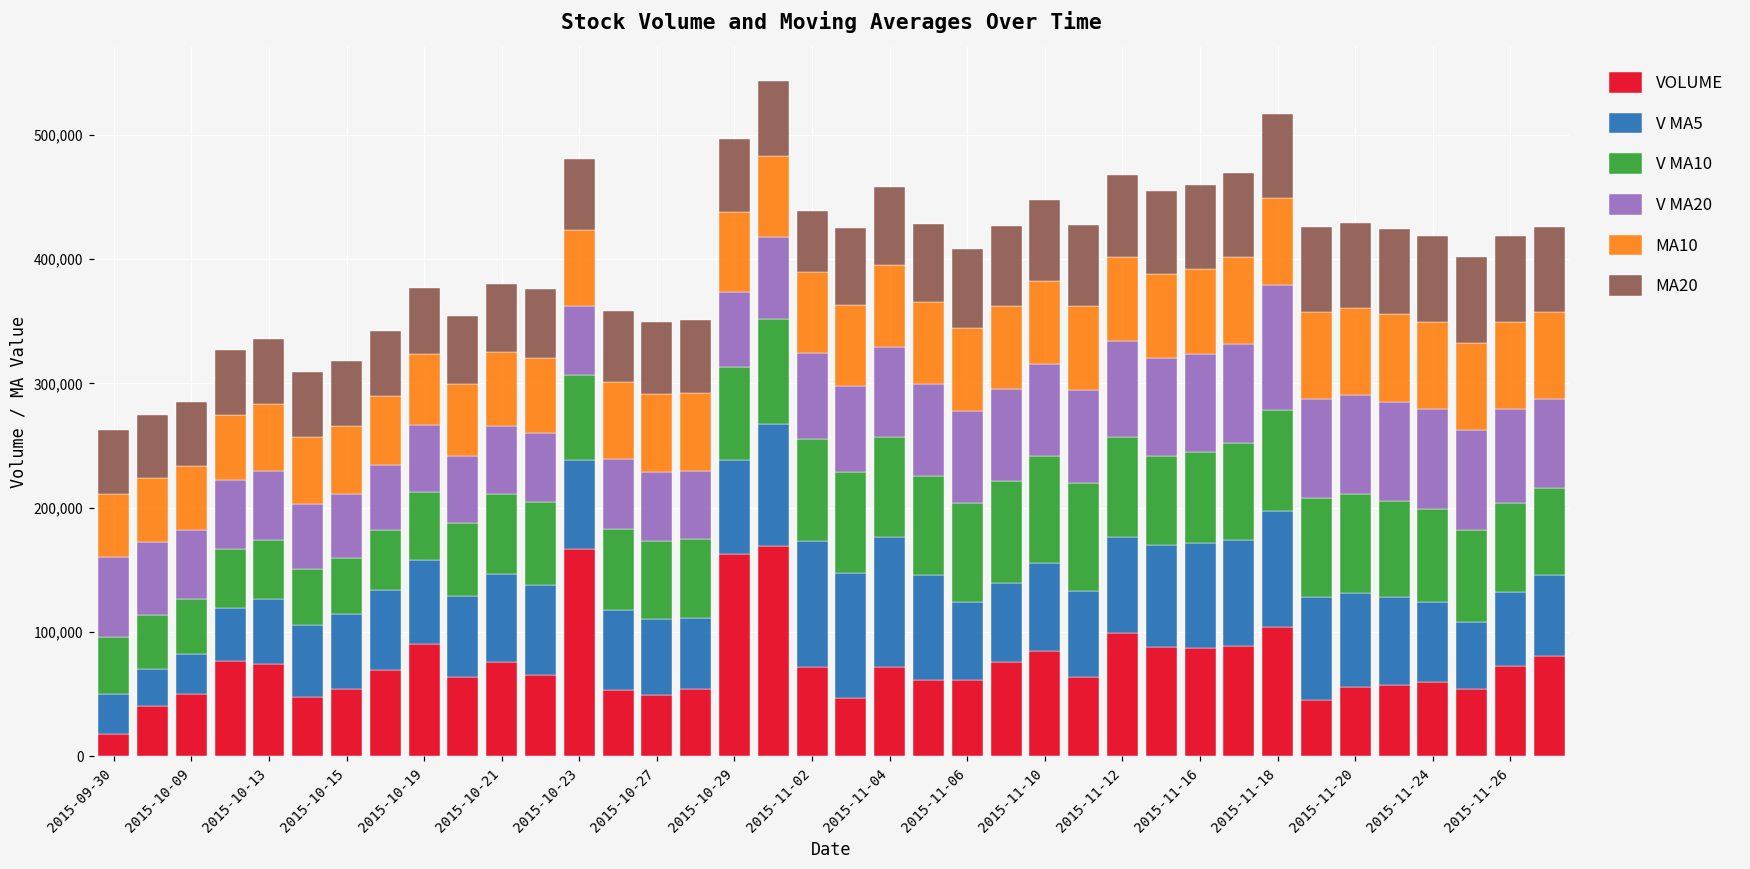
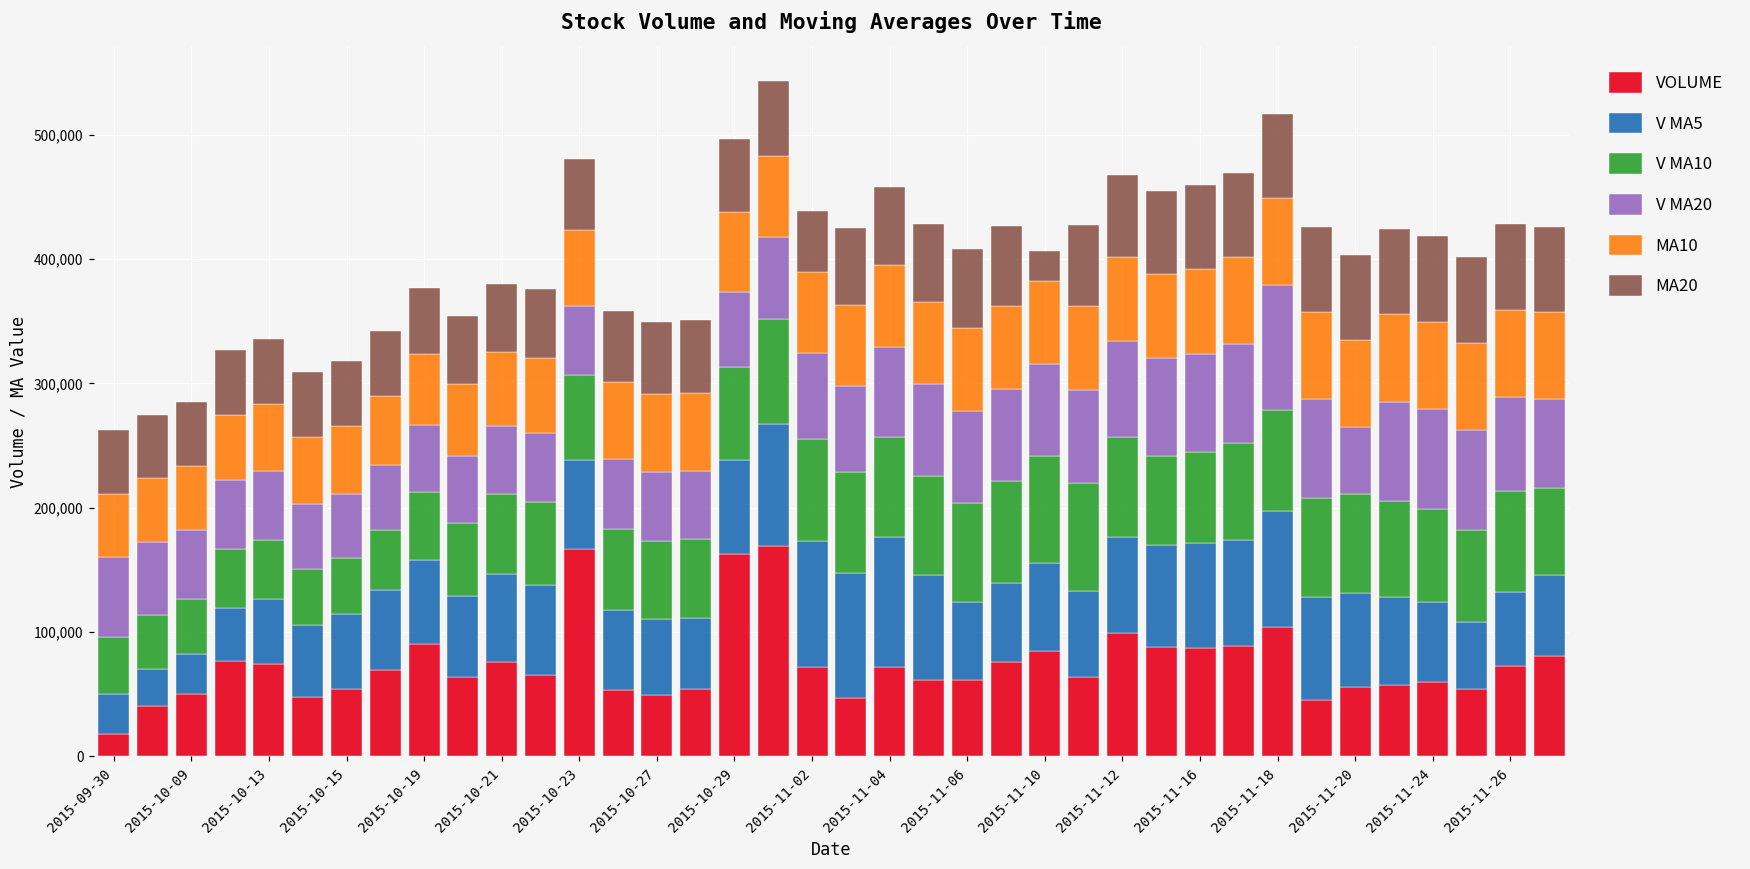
  {
    "VOLUME": {
      "2015-09-30": "18,000",
      "2015-10-09": "50,000",
      "2015-10-13": "74,000",
      "2015-10-15": "54,000",
      "2015-10-19": "90,000",
      "2015-10-21": "76,000",
      "2015-10-23": "167,000",
      "2015-10-27": "49,000",
      "2015-10-29": "163,000",
      "2015-11-02": "71,000",
      "2015-11-04": "72,000",
      "2015-11-06": "61,000",
      "2015-11-10": "84,000",
      "2015-11-12": "99,000",
      "2015-11-16": "87,000",
      "2015-11-18": "104,000",
      "2015-11-20": "56,000",
      "2015-11-24": "59,000",
      "2015-11-26": "72,000"
    },
    "V MA5": {
      "2015-09-30": "32,000",
      "2015-10-09": "32,000",
      "2015-10-13": "52,000",
      "2015-10-15": "61,000",
      "2015-10-19": "67,000",
      "2015-10-21": "71,000",
      "2015-10-23": "71,000",
      "2015-10-27": "61,000",
      "2015-10-29": "76,000",
      "2015-11-02": "101,000",
      "2015-11-04": "104,000",
      "2015-11-06": "63,000",
      "2015-11-10": "71,000",
      "2015-11-12": "77,000",
      "2015-11-16": "84,000",
      "2015-11-18": "93,000",
      "2015-11-20": "76,000",
      "2015-11-24": "64,000",
      "2015-11-26": "60,000"
    },
    "V MA10": {
      "2015-09-30": "45,000",
      "2015-10-09": "44,000",
      "2015-10-13": "48,000",
      "2015-10-15": "45,000",
      "2015-10-19": "55,000",
      "2015-10-21": "64,000",
      "2015-10-23": "68,000",
      "2015-10-27": "63,000",
      "2015-10-29": "75,000",
      "2015-11-02": "83,000",
      "2015-11-04": "81,000",
      "2015-11-06": "80,000",
      "2015-11-10": "86,000",
      "2015-11-12": "81,000",
      "2015-11-16": "74,000",
      "2015-11-18": "81,000",
      "2015-11-20": "79,000",
      "2015-11-24": "75,000",
-     "2015-11-26": "71,000"
+     "2015-11-26": "81,000"
    },
    "V MA20": {
      "2015-09-30": "65,000",
      "2015-10-09": "56,000",
      "2015-10-13": "56,000",
      "2015-10-15": "51,000",
      "2015-10-19": "54,000",
      "2015-10-21": "55,000",
      "2015-10-23": "56,000",
      "2015-10-27": "56,000",
      "2015-10-29": "60,000",
      "2015-11-02": "69,000",
      "2015-11-04": "72,000",
      "2015-11-06": "74,000",
      "2015-11-10": "74,000",
      "2015-11-12": "78,000",
      "2015-11-16": "78,000",
      "2015-11-18": "101,000",
-     "2015-11-20": "80,000",
+     "2015-11-20": "54,000",
      "2015-11-24": "80,000",
      "2015-11-26": "76,000"
    },
    "MA10": {
      "2015-09-30": "50,000",
      "2015-10-09": "52,000",
      "2015-10-13": "53,000",
      "2015-10-15": "54,000",
      "2015-10-19": "57,000",
      "2015-10-21": "59,000",
      "2015-10-23": "61,000",
      "2015-10-27": "63,000",
      "2015-10-29": "64,000",
      "2015-11-02": "65,000",
      "2015-11-04": "66,000",
      "2015-11-06": "66,000",
      "2015-11-10": "67,000",
      "2015-11-12": "68,000",
      "2015-11-16": "69,000",
      "2015-11-18": "70,000",
      "2015-11-20": "70,000",
      "2015-11-24": "70,000",
      "2015-11-26": "70,000"
    },
    "MA20": {
      "2015-09-30": "51,000",
      "2015-10-09": "52,000",
      "2015-10-13": "52,000",
      "2015-10-15": "53,000",
      "2015-10-19": "53,000",
      "2015-10-21": "55,000",
      "2015-10-23": "56,000",
      "2015-10-27": "58,000",
      "2015-10-29": "59,000",
      "2015-11-02": "49,000",
      "2015-11-04": "63,000",
      "2015-11-06": "64,000",
-     "2015-11-10": "65,000",
+     "2015-11-10": "23,000",
      "2015-11-12": "66,000",
      "2015-11-16": "67,000",
      "2015-11-18": "68,000",
      "2015-11-20": "68,000",
      "2015-11-24": "69,000",
      "2015-11-26": "69,000"
    }
  }
